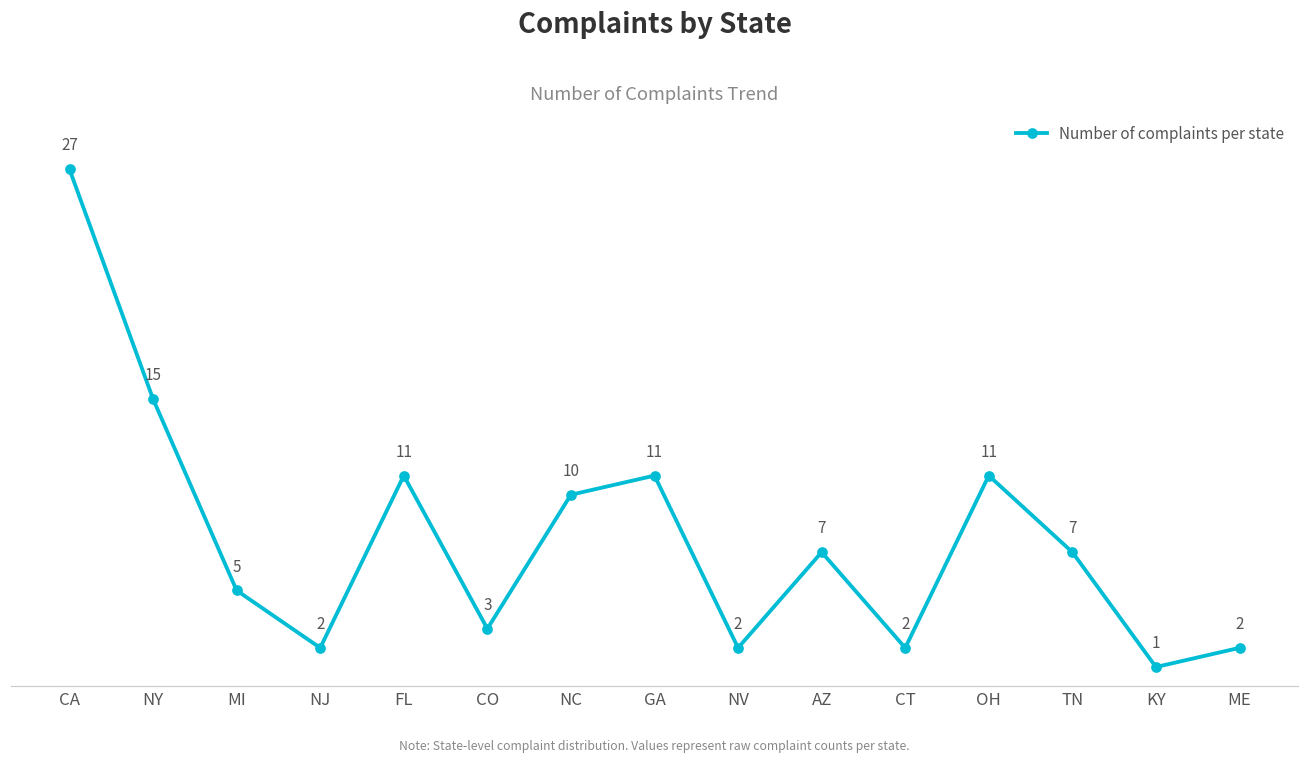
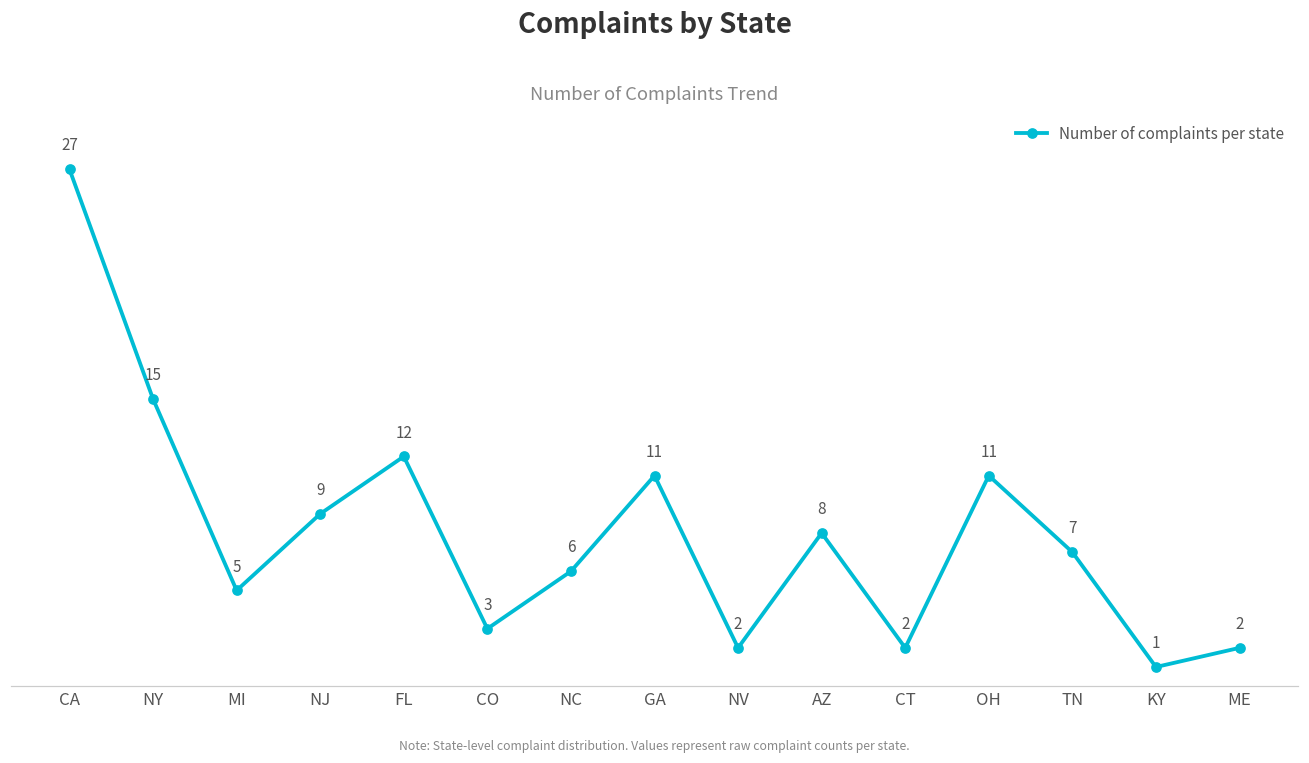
  {
    "CA": 27,
    "NY": 15,
    "MI": 5,
-   "NJ": 2,
-   "FL": 11,
+   "NJ": 9,
+   "FL": 12,
    "CO": 3,
-   "NC": 10,
+   "NC": 6,
    "GA": 11,
    "NV": 2,
-   "AZ": 7,
+   "AZ": 8,
    "CT": 2,
    "OH": 11,
    "TN": 7,
    "KY": 1,
    "ME": 2
  }
